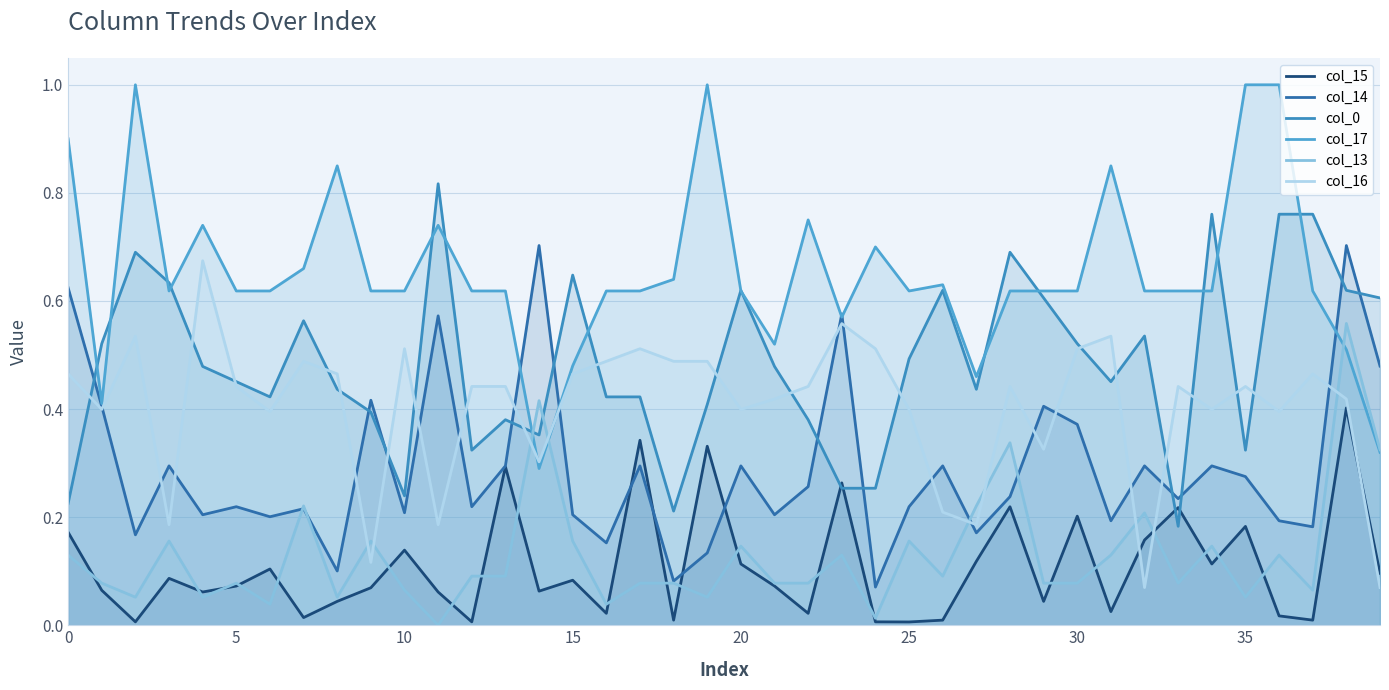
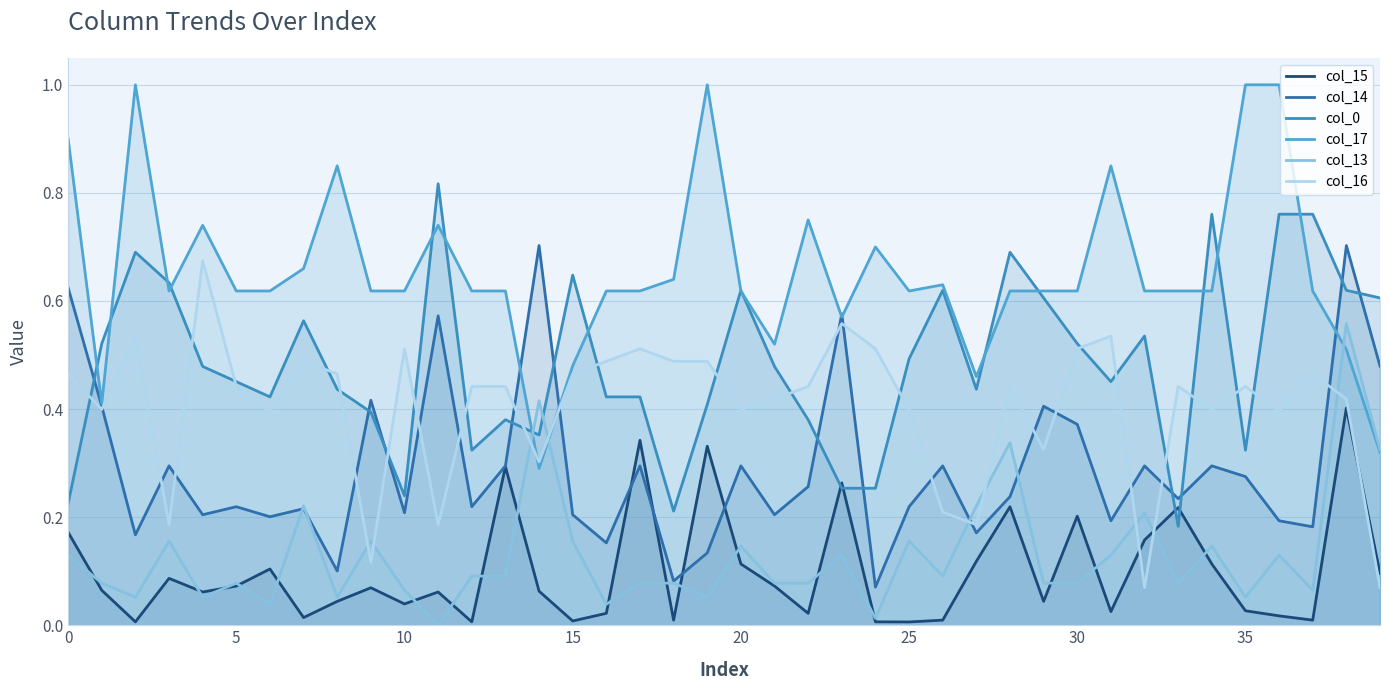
  {
    "col_15": {
      "0": 0.17,
      "5": 0.07,
-     "10": 0.14,
-     "15": 0.08,
+     "10": 0.04,
+     "15": 0.01,
      "20": 0.11,
      "25": 0.01,
      "30": 0.20,
-     "35": 0.18
+     "35": 0.03
    }
  }
